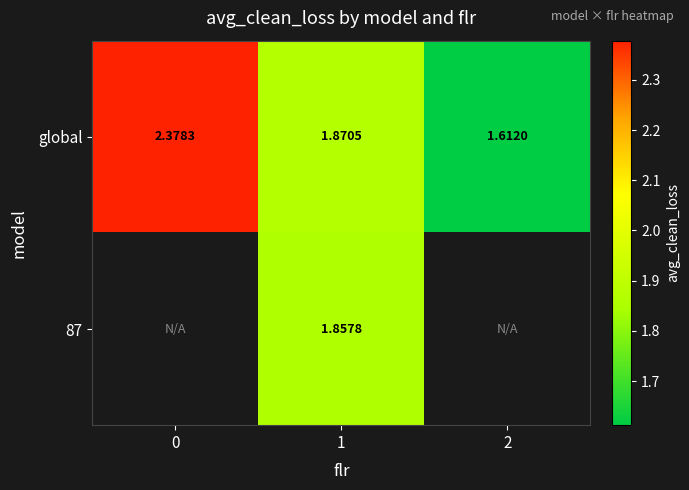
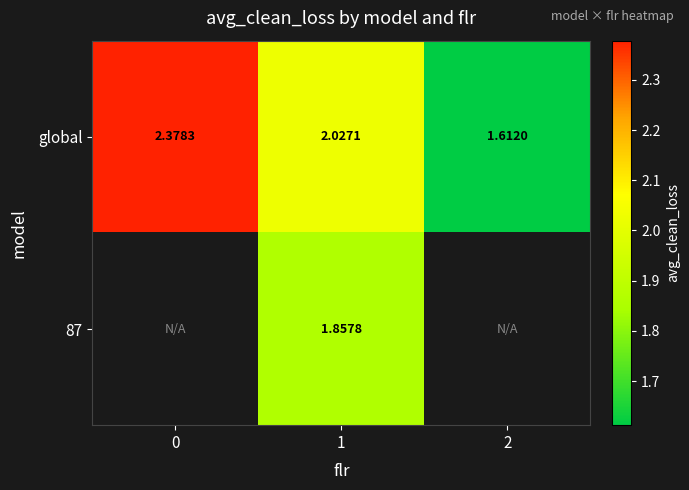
  {
    "global": {
      "0": 2.3783,
-     "1": 1.8705,
+     "1": 2.0271,
      "2": 1.6120
    },
    "87": {
      "1": 1.8578
    }
  }
